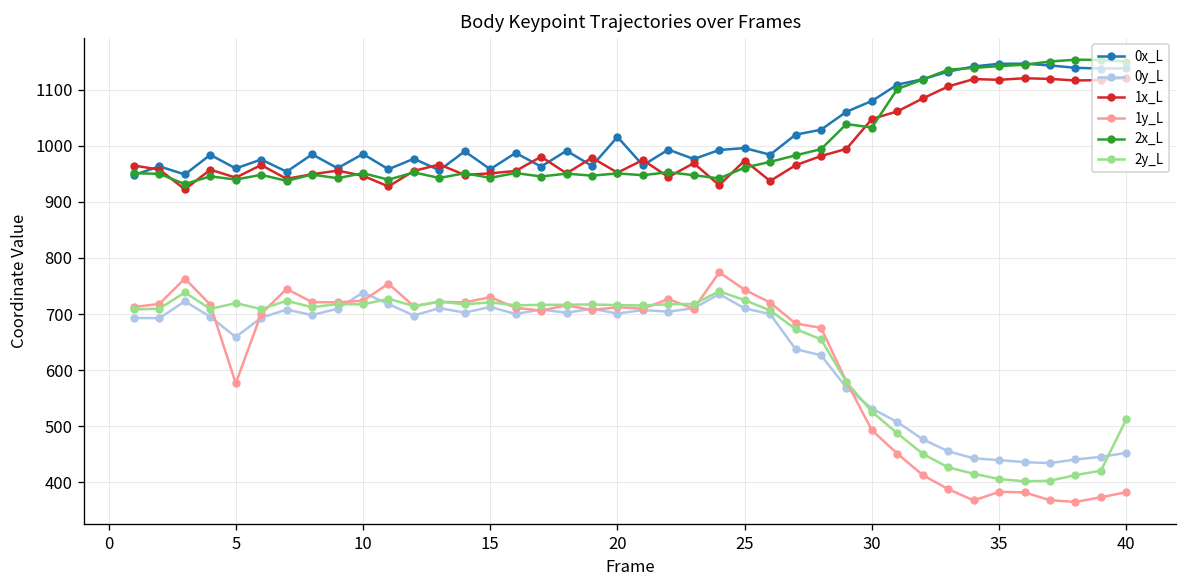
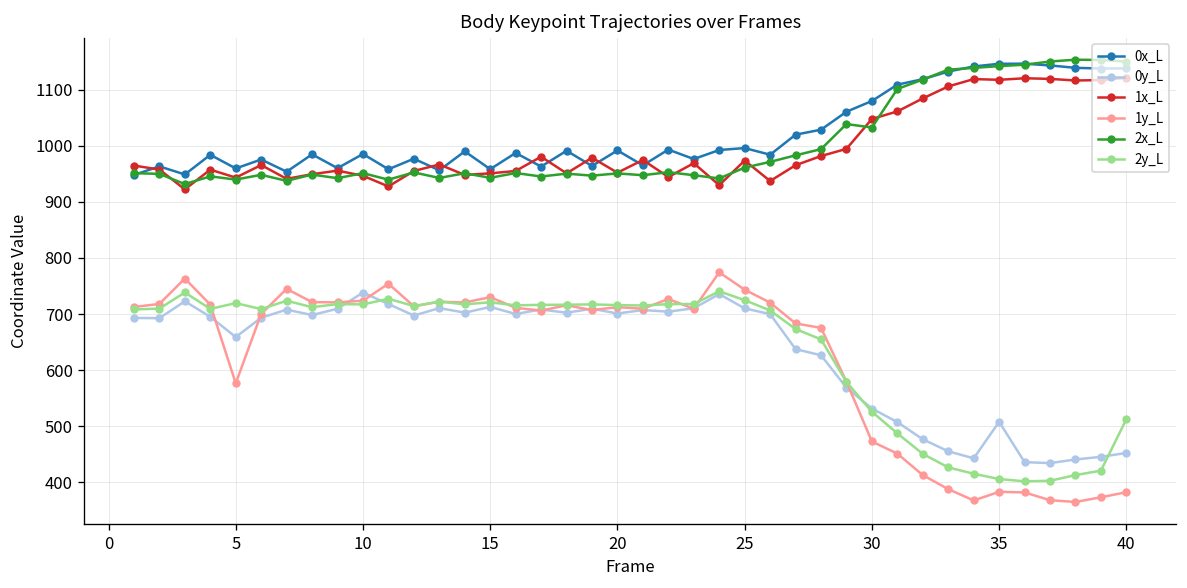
  {
    "0x_L": {
      "5": 960,
      "10": 990,
      "15": 960,
-     "20": 1020,
+     "20": 990,
      "25": 1000,
      "30": 1080
    },
    "0y_L": {
      "5": 660,
      "10": 740,
      "15": 710,
      "20": 700,
      "25": 710,
      "30": 530,
-     "35": 440,
+     "35": 510,
      "40": 450
    },
    "1x_L": {
      "15": 950,
      "25": 970,
      "30": 1050,
      "35": 1120
    },
    "1y_L": {
      "5": 580,
      "10": 720,
      "15": 730,
      "25": 740,
-     "30": 490,
+     "30": 470,
      "35": 380,
      "40": 380
    },
    "2x_L": {
      "15": 940,
      "25": 960,
      "30": 1030
    },
    "2y_L": {
      "5": 720,
      "10": 720,
      "15": 720,
      "25": 720,
      "30": 530,
      "35": 410,
      "40": 510
    }
  }
